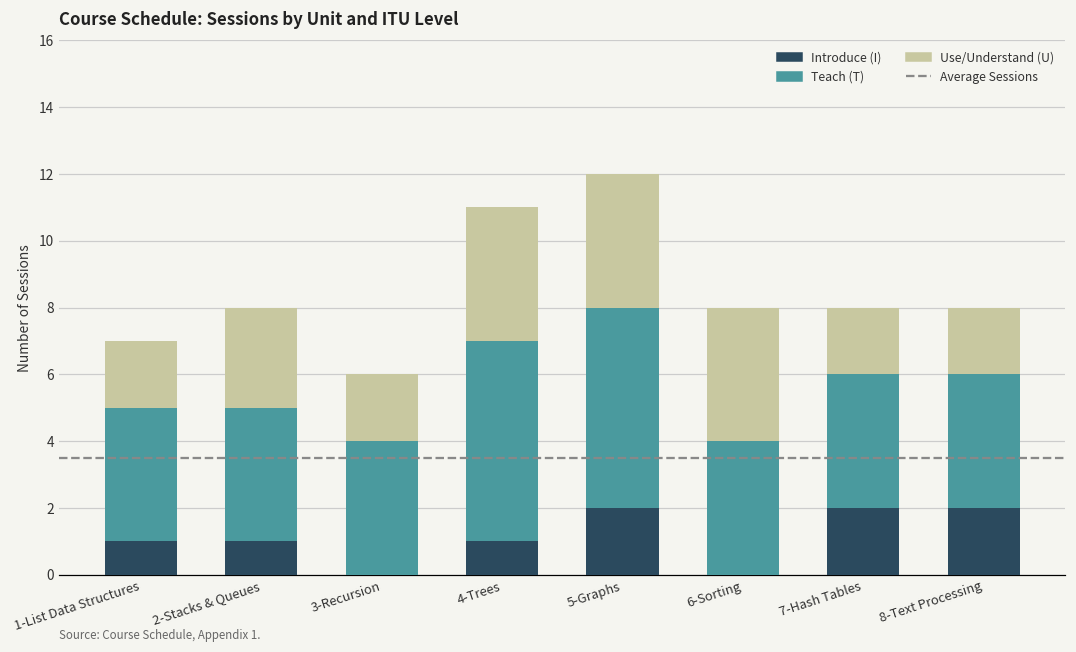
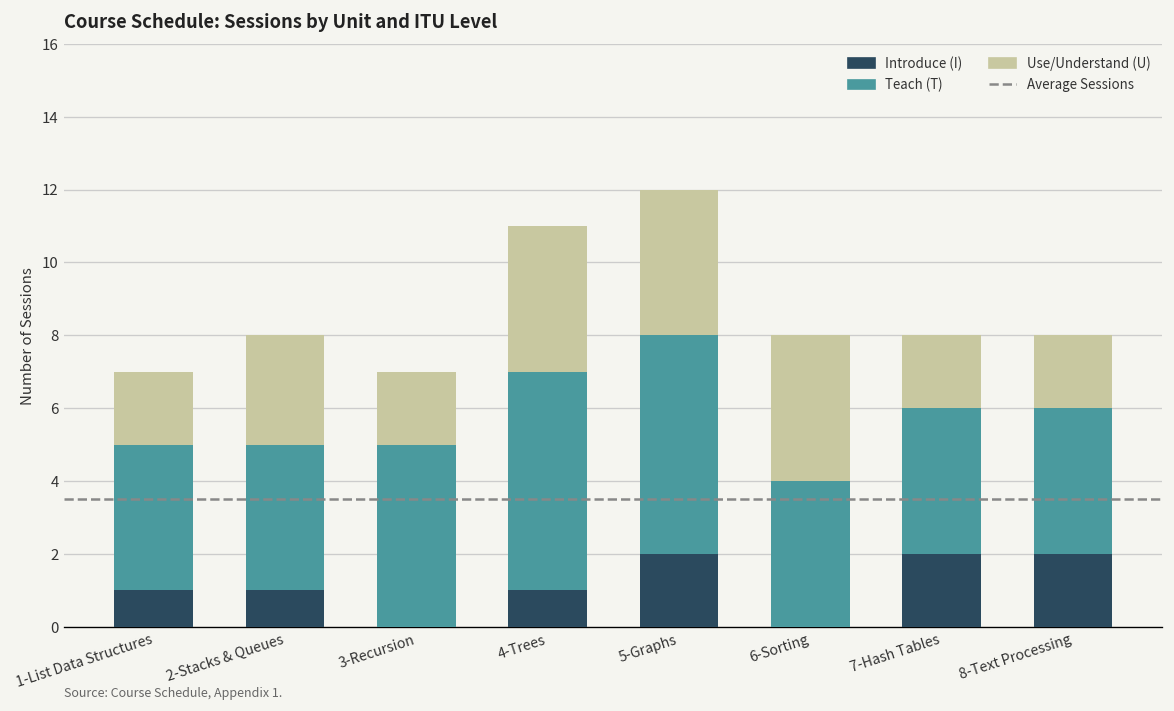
  {
    "Introduce (I)": {
      "1-List Data Structures": 1,
      "2-Stacks & Queues": 1,
      "3-Recursion": 0,
      "4-Trees": 1,
      "5-Graphs": 2,
      "6-Sorting": 0,
      "7-Hash Tables": 2,
      "8-Text Processing": 2
    },
    "Teach (T)": {
      "1-List Data Structures": 4,
      "2-Stacks & Queues": 4,
-     "3-Recursion": 4,
+     "3-Recursion": 5,
      "4-Trees": 6,
      "5-Graphs": 6,
      "6-Sorting": 4,
      "7-Hash Tables": 4,
      "8-Text Processing": 4
    },
    "Use/Understand (U)": {
      "1-List Data Structures": 2,
      "2-Stacks & Queues": 3,
      "3-Recursion": 2,
      "4-Trees": 4,
      "5-Graphs": 4,
      "6-Sorting": 4,
      "7-Hash Tables": 2,
      "8-Text Processing": 2
    }
  }
